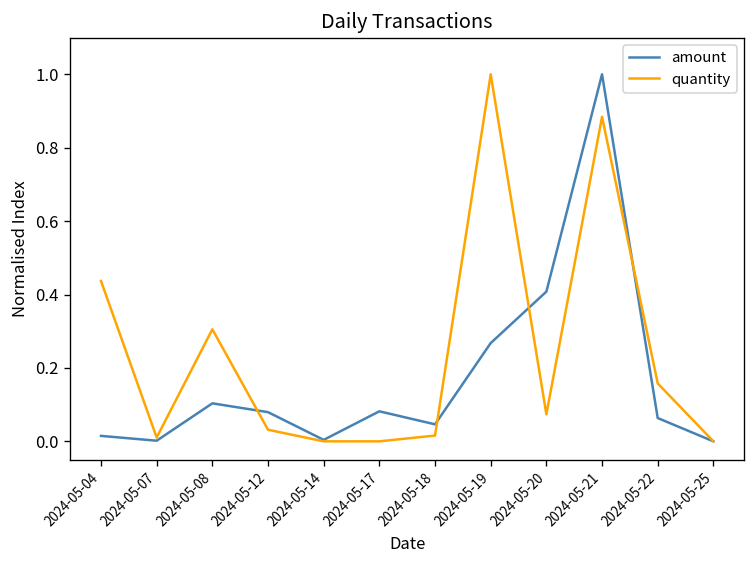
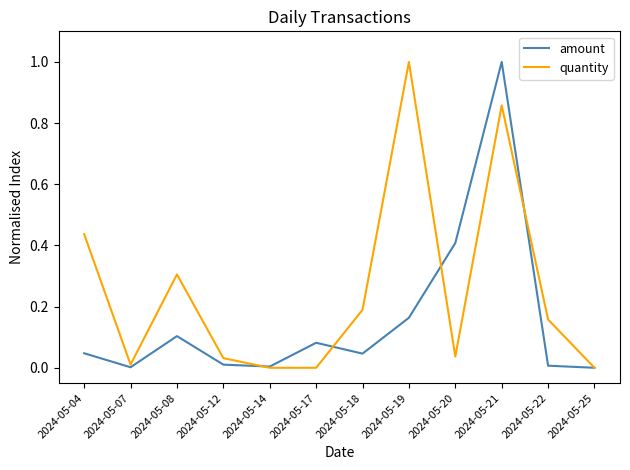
  {
    "amount": {
-     "2024-05-04": 0.01,
+     "2024-05-04": 0.05,
      "2024-05-07": 0.00,
      "2024-05-08": 0.10,
-     "2024-05-12": 0.08,
+     "2024-05-12": 0.01,
      "2024-05-17": 0.08,
      "2024-05-18": 0.05,
-     "2024-05-19": 0.27,
+     "2024-05-19": 0.16,
      "2024-05-20": 0.41,
      "2024-05-21": 1.00,
-     "2024-05-22": 0.06
+     "2024-05-22": 0.01
    },
    "quantity": {
      "2024-05-04": 0.44,
      "2024-05-07": 0.01,
      "2024-05-08": 0.31,
      "2024-05-12": 0.03,
      "2024-05-17": 0.00,
-     "2024-05-18": 0.02,
+     "2024-05-18": 0.19,
      "2024-05-19": 1.00,
-     "2024-05-20": 0.07,
-     "2024-05-21": 0.88,
+     "2024-05-20": 0.04,
+     "2024-05-21": 0.86,
      "2024-05-22": 0.16
    }
  }
